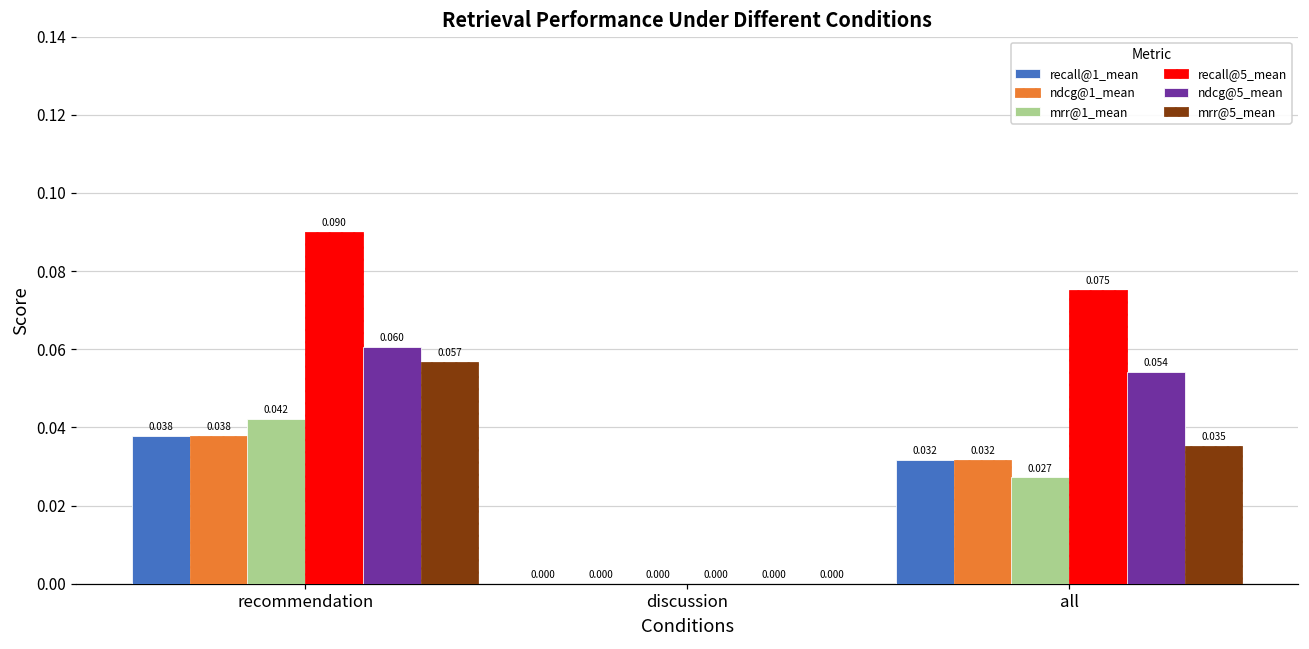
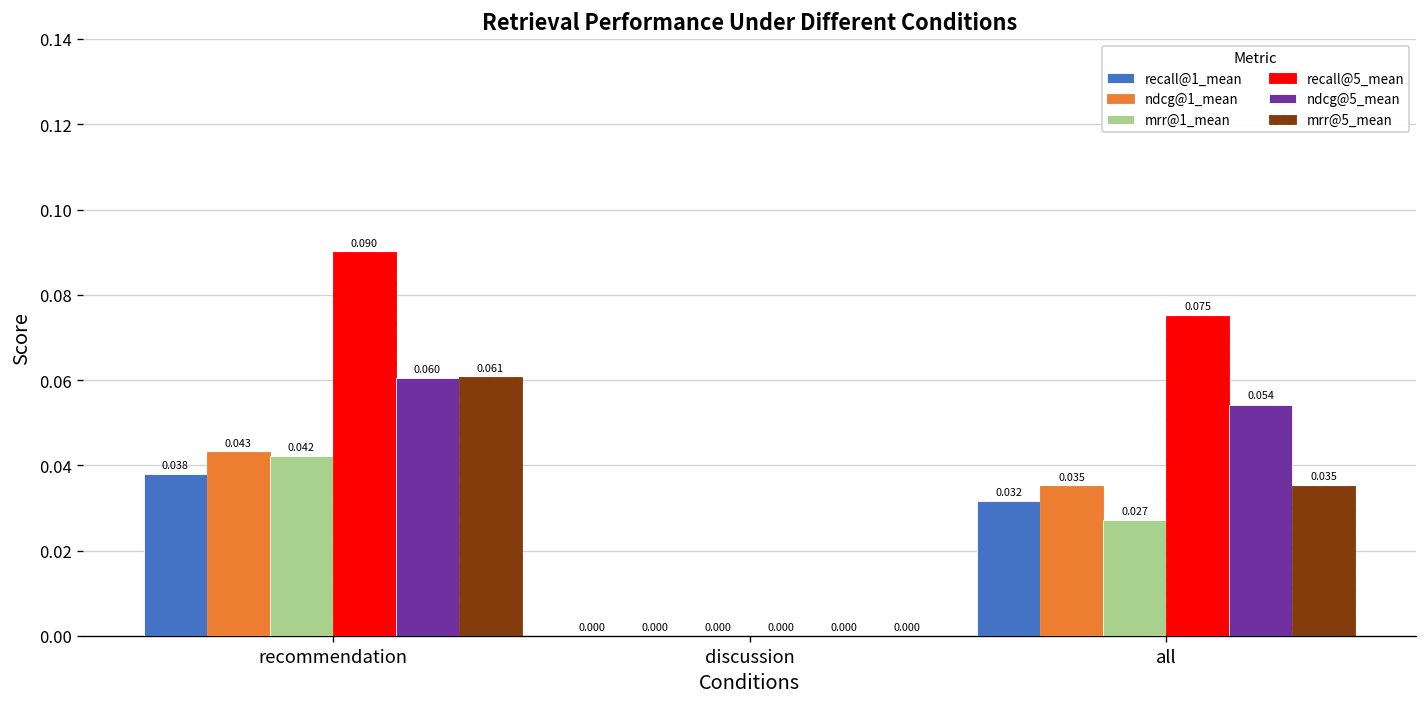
  {
    "recall@1_mean": {
      "recommendation": 0.038,
      "discussion": 0.000,
      "all": 0.032
    },
    "ndcg@1_mean": {
-     "recommendation": 0.038,
+     "recommendation": 0.043,
      "discussion": 0.000,
-     "all": 0.032
+     "all": 0.035
    },
    "mrr@1_mean": {
      "recommendation": 0.042,
      "discussion": 0.000,
      "all": 0.027
    },
    "recall@5_mean": {
      "recommendation": 0.090,
      "discussion": 0.000,
      "all": 0.075
    },
    "ndcg@5_mean": {
      "recommendation": 0.060,
      "discussion": 0.000,
      "all": 0.054
    },
    "mrr@5_mean": {
-     "recommendation": 0.057,
+     "recommendation": 0.061,
      "discussion": 0.000,
      "all": 0.035
    }
  }
